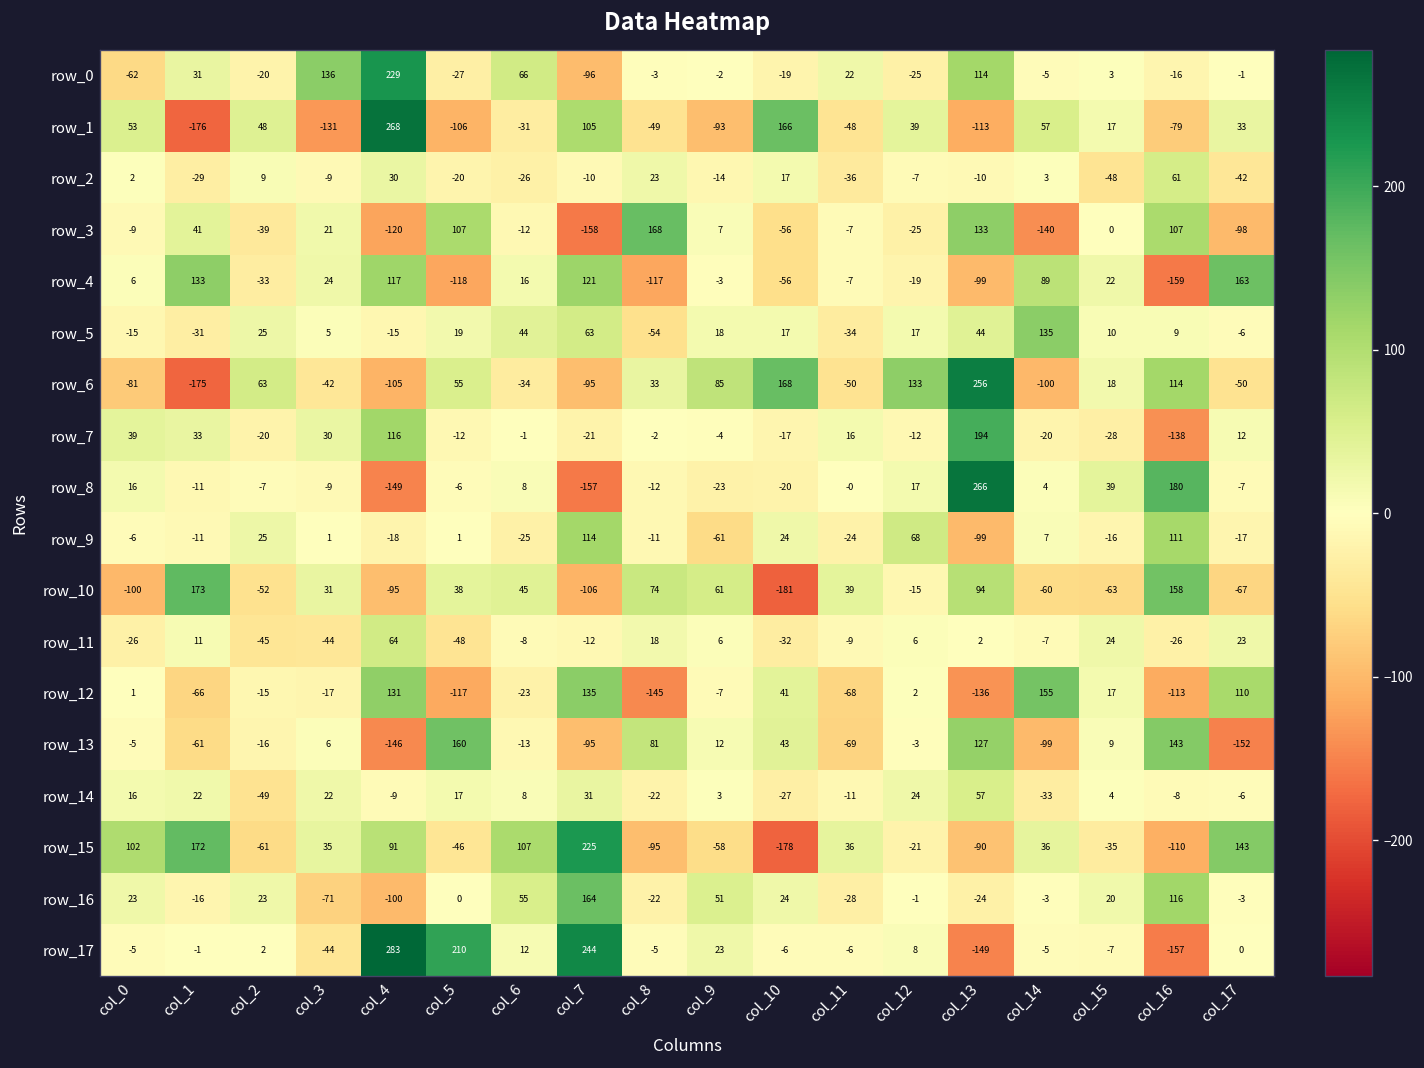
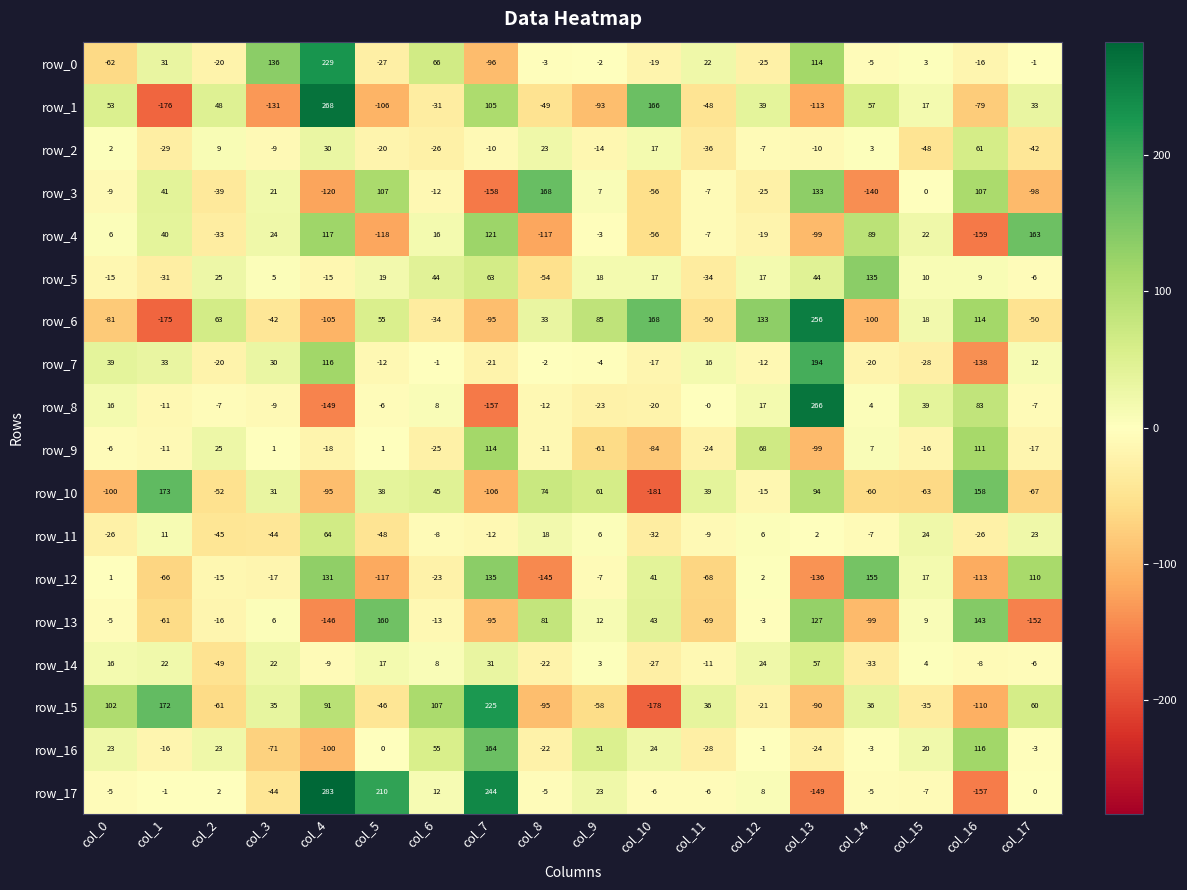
  {
    "row_4": {
      "col_0": 6,
-     "col_1": 133,
+     "col_1": 40,
      "col_2": -33,
      "col_3": 24,
      "col_4": 117,
      "col_5": -118,
      "col_6": 16,
      "col_7": 121,
      "col_8": -117,
      "col_9": -3,
      "col_10": -56,
      "col_11": -7,
      "col_12": -19,
      "col_13": -99,
      "col_14": 89,
      "col_15": 22,
      "col_16": -159,
      "col_17": 163
    },
    "row_8": {
      "col_0": 16,
      "col_1": -11,
      "col_2": -7,
      "col_3": -9,
      "col_4": -149,
      "col_5": -6,
      "col_6": 8,
      "col_7": -157,
      "col_8": -12,
      "col_9": -23,
      "col_10": -20,
      "col_11": -0,
      "col_12": 17,
      "col_13": 266,
      "col_14": 4,
      "col_15": 39,
-     "col_16": 180,
+     "col_16": 83,
      "col_17": -7
    },
    "row_9": {
      "col_0": -6,
      "col_1": -11,
      "col_2": 25,
      "col_3": 1,
      "col_4": -18,
      "col_5": 1,
      "col_6": -25,
      "col_7": 114,
      "col_8": -11,
      "col_9": -61,
-     "col_10": 24,
+     "col_10": -84,
      "col_11": -24,
      "col_12": 68,
      "col_13": -99,
      "col_14": 7,
      "col_15": -16,
      "col_16": 111,
      "col_17": -17
    },
    "row_15": {
      "col_0": 102,
      "col_1": 172,
      "col_2": -61,
      "col_3": 35,
      "col_4": 91,
      "col_5": -46,
      "col_6": 107,
      "col_7": 225,
      "col_8": -95,
      "col_9": -58,
      "col_10": -178,
      "col_11": 36,
      "col_12": -21,
      "col_13": -90,
      "col_14": 36,
      "col_15": -35,
      "col_16": -110,
-     "col_17": 143
+     "col_17": 60
    }
  }
